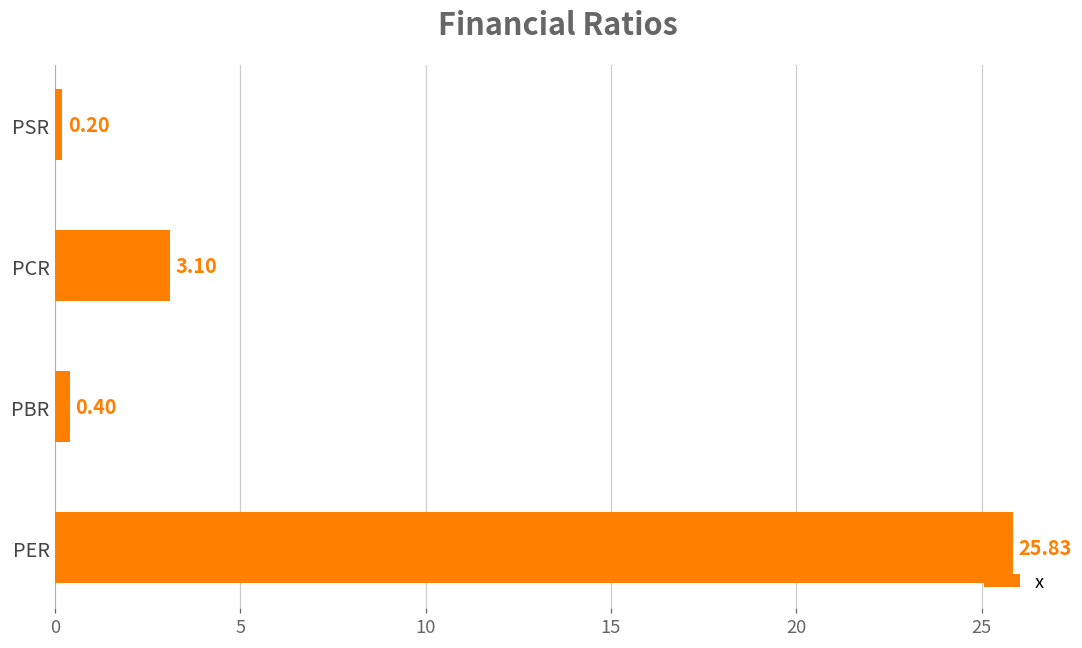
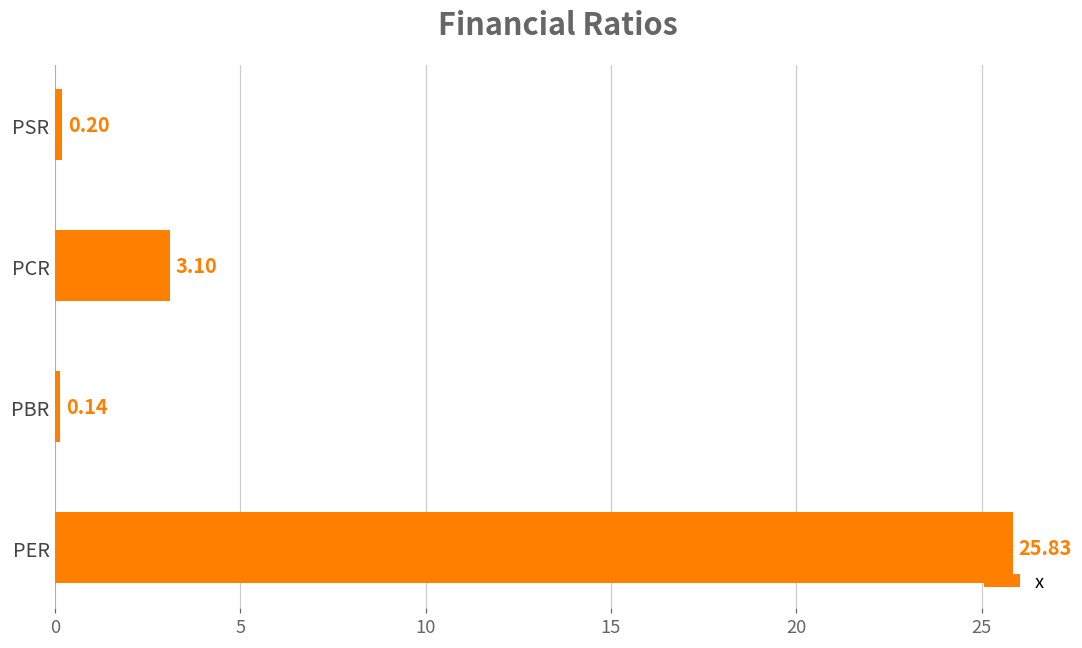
  {
    "PSR": 0.20,
    "PCR": 3.10,
-   "PBR": 0.40,
+   "PBR": 0.14,
    "PER": 25.83
  }
